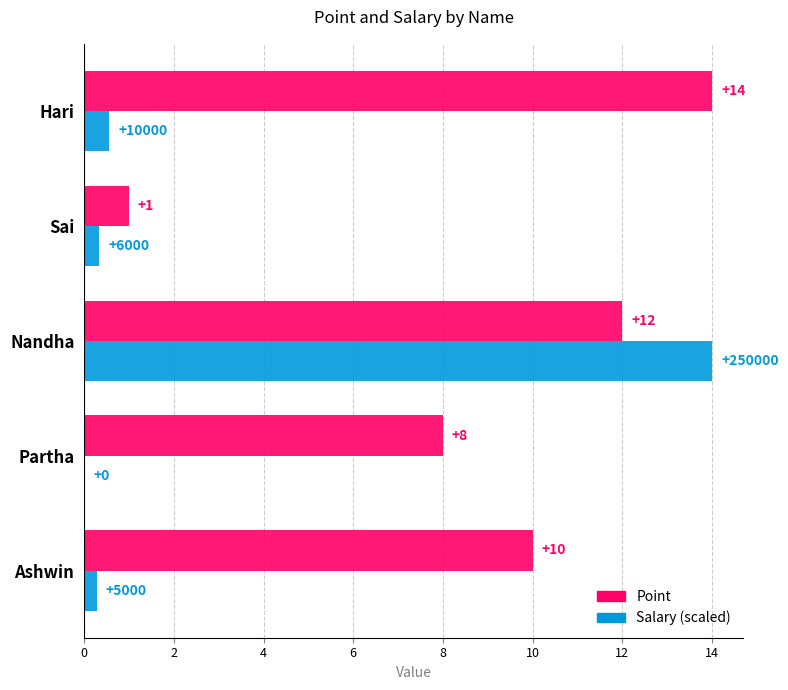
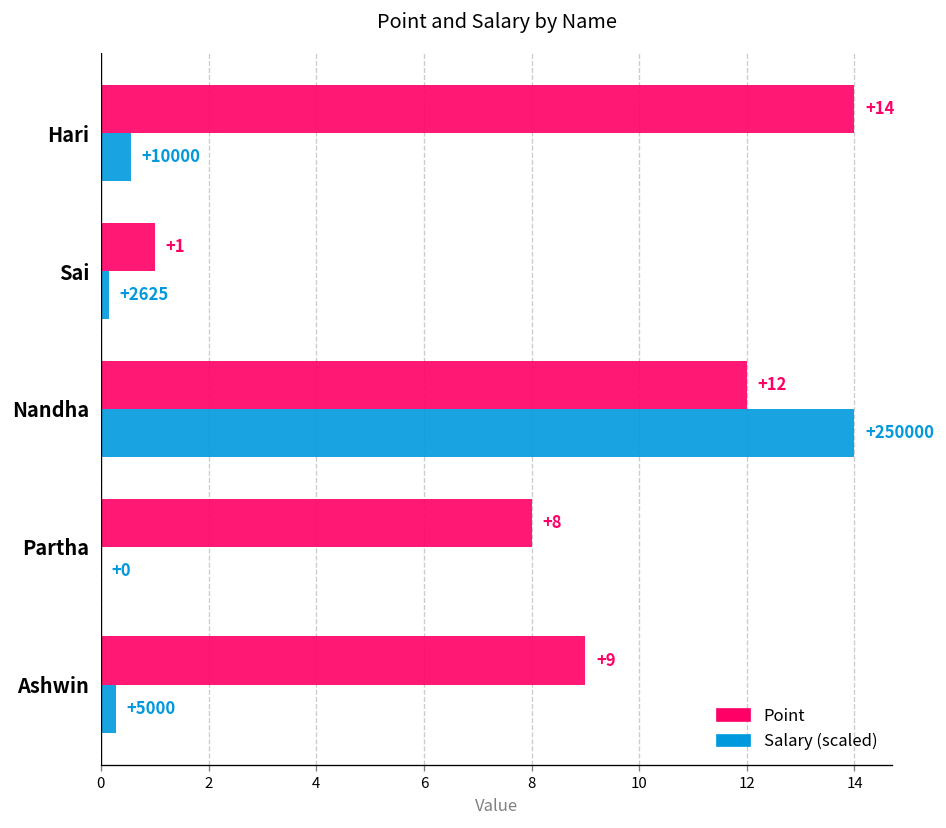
  {
    "Point": {
      "Hari": "+14",
      "Sai": "+1",
      "Nandha": "+12",
      "Partha": "+8",
-     "Ashwin": "+10"
+     "Ashwin": "+9"
    },
    "Salary (scaled)": {
-     "Sai": "+6000",
+     "Sai": "+2625",
      "Partha": "+0"
    }
  }
